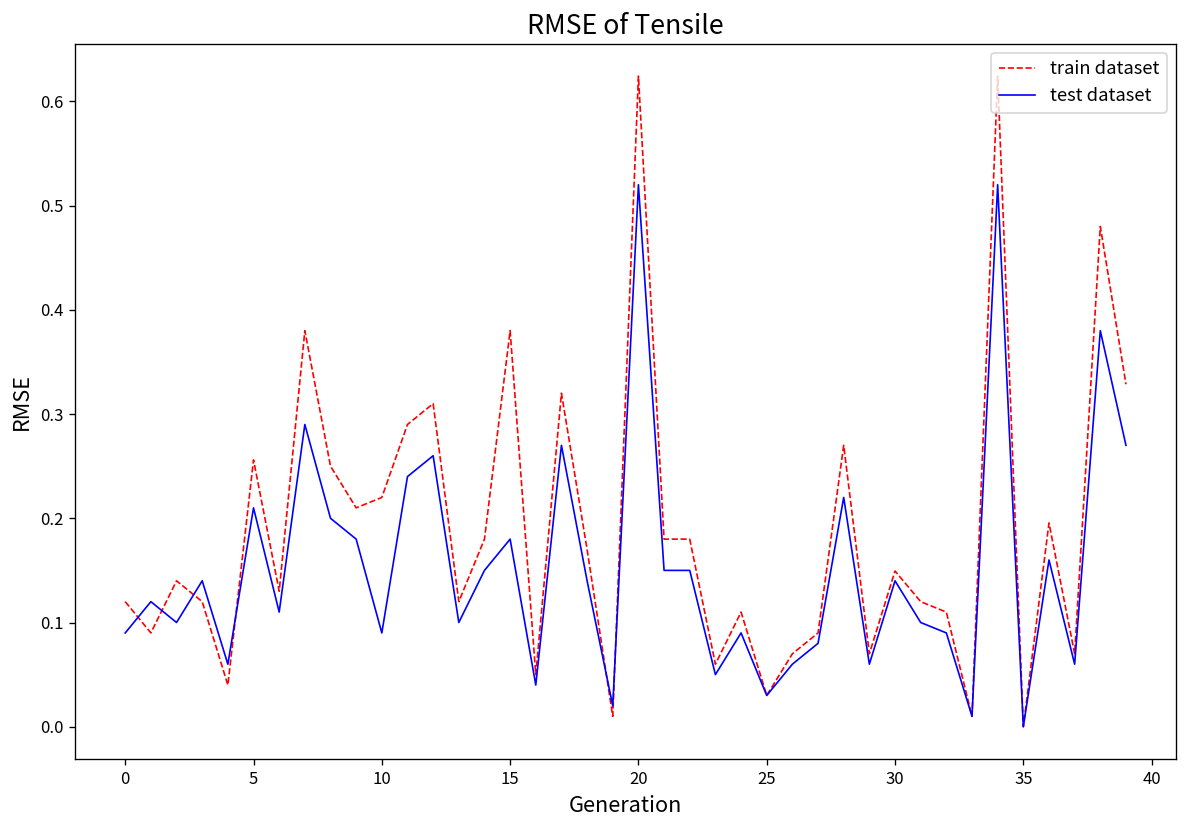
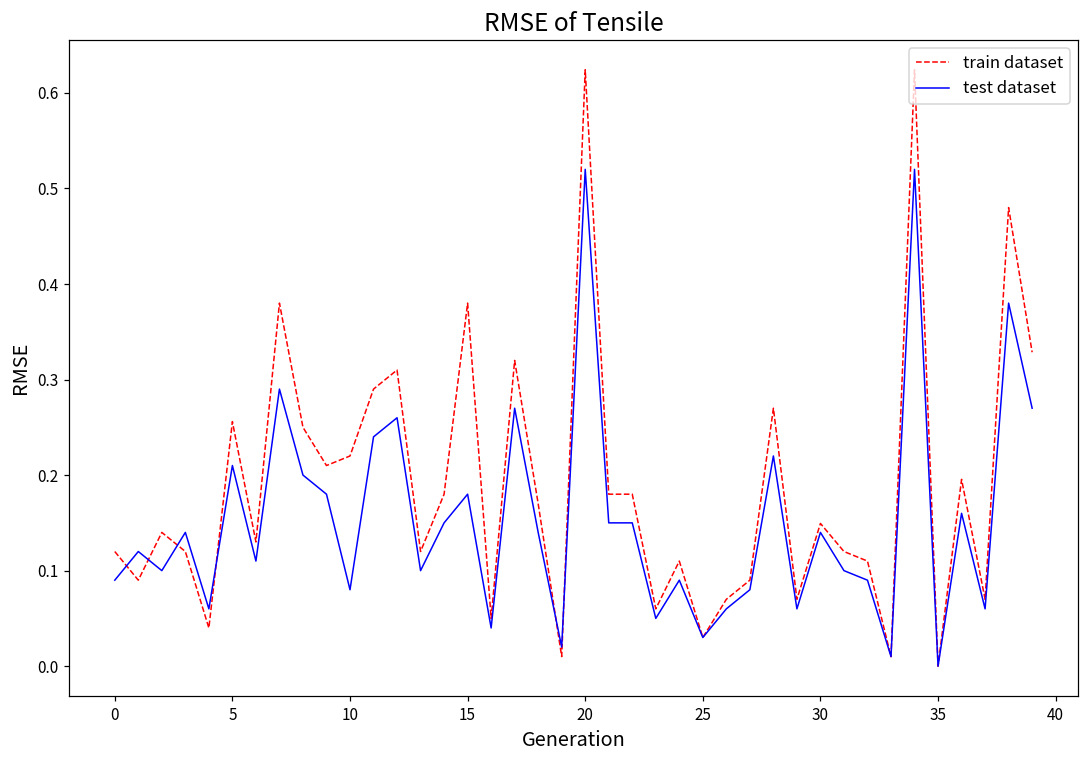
  {
    "train dataset": {
      "0": 0.12,
      "5": 0.26,
      "10": 0.22,
      "15": 0.38,
      "20": 0.62,
      "30": 0.15
    },
    "test dataset": {
      "0": 0.09,
      "5": 0.21,
-     "10": 0.09,
+     "10": 0.08,
      "15": 0.18,
      "20": 0.52,
      "30": 0.14
    }
  }
